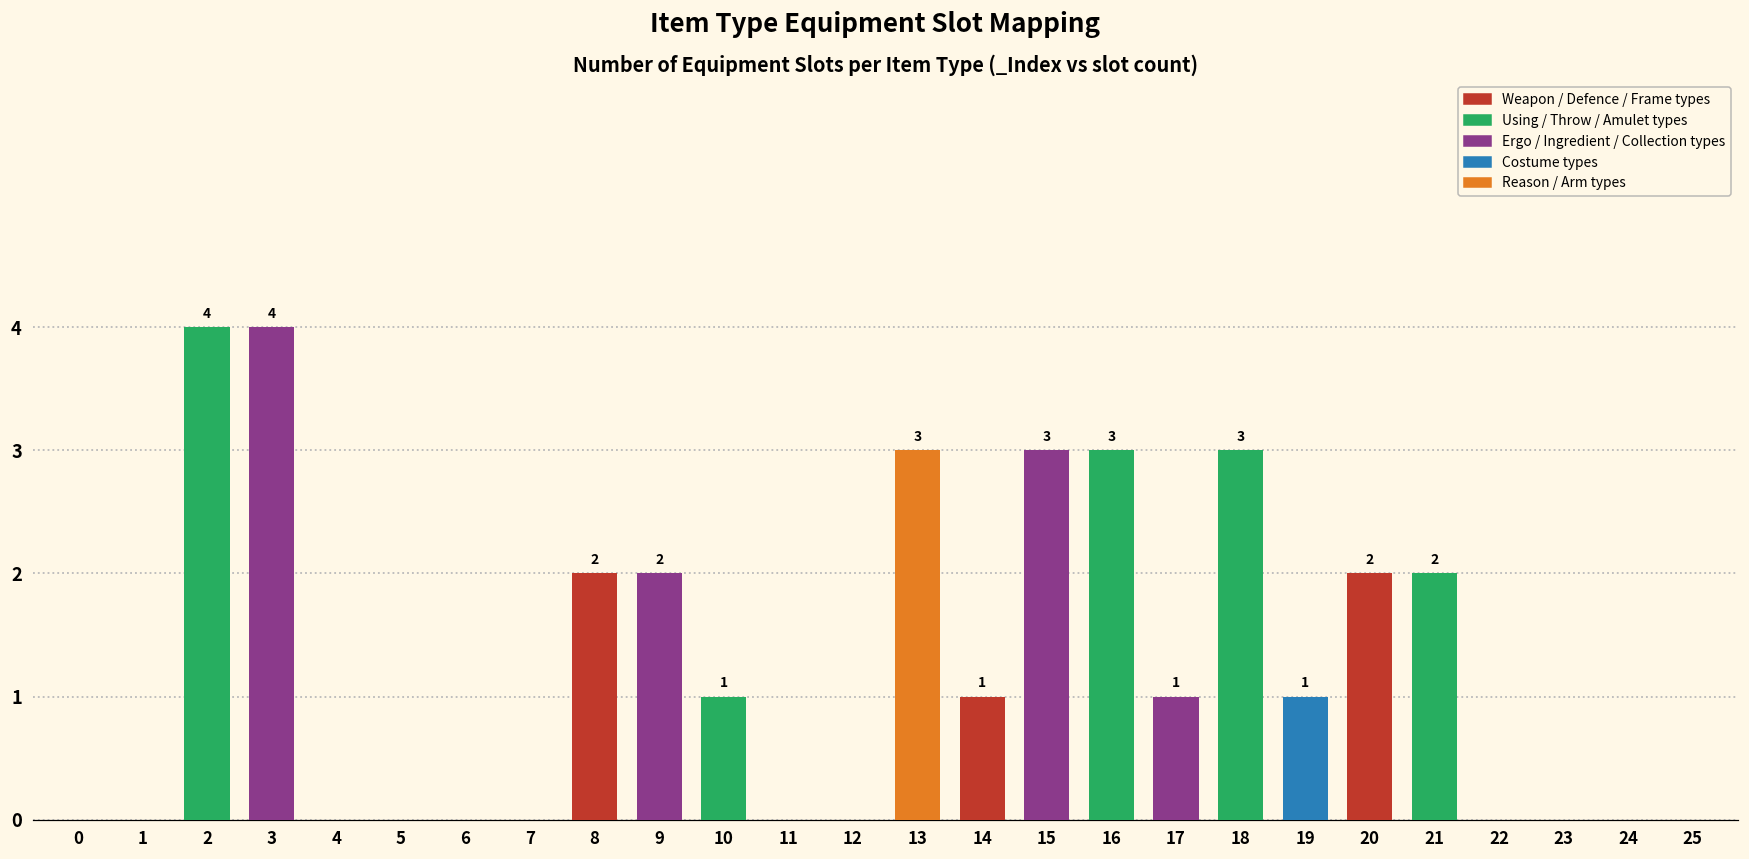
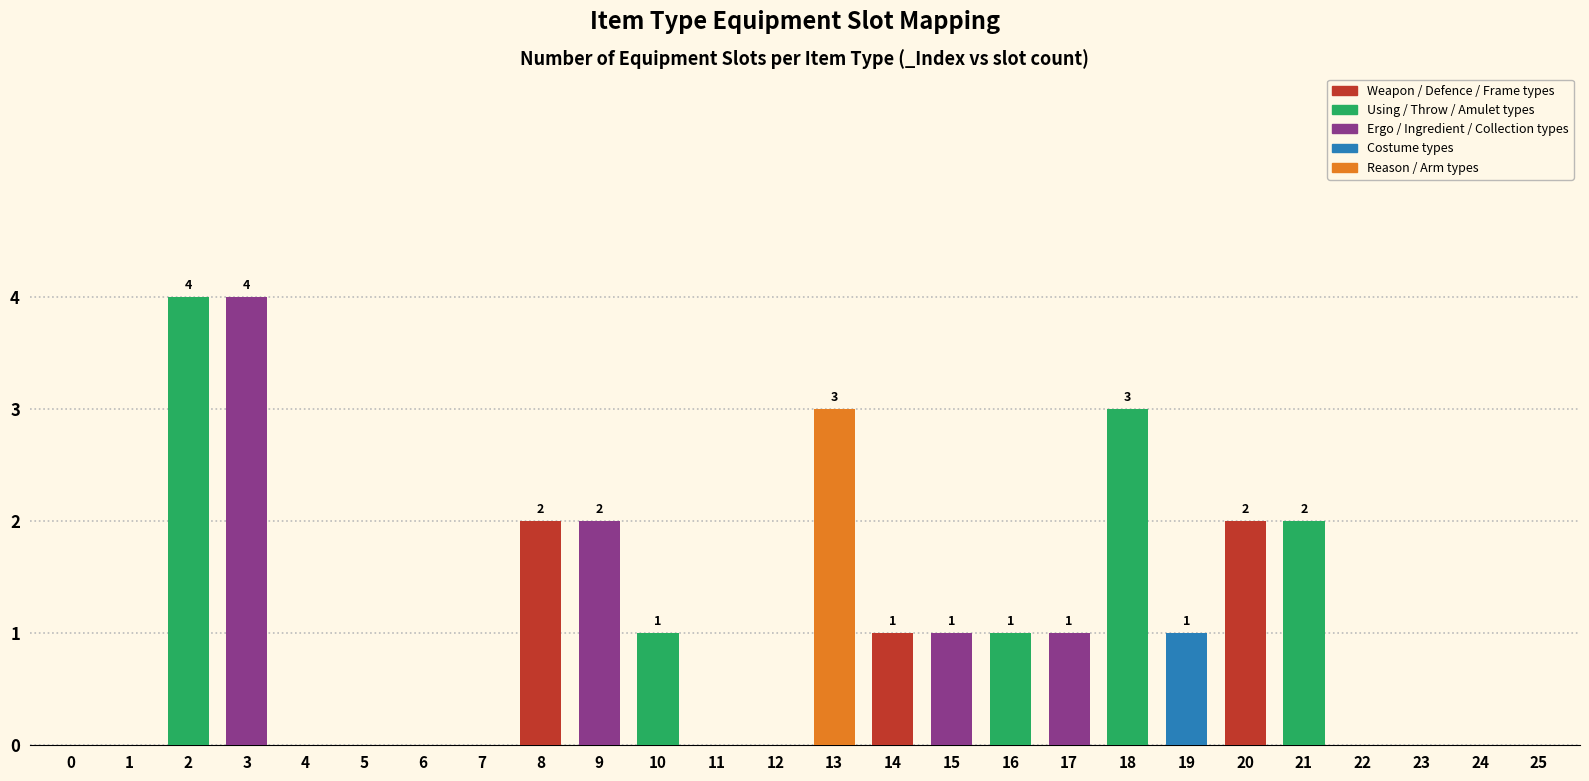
  {
    "2": 4,
    "3": 4,
    "8": 2,
    "9": 2,
    "10": 1,
    "13": 3,
    "14": 1,
-   "15": 3,
-   "16": 3,
+   "15": 1,
+   "16": 1,
    "17": 1,
    "18": 3,
    "19": 1,
    "20": 2,
    "21": 2
  }
